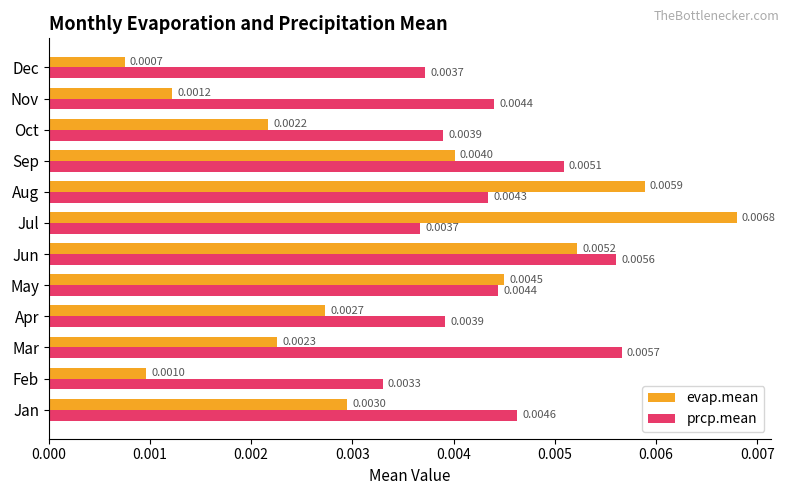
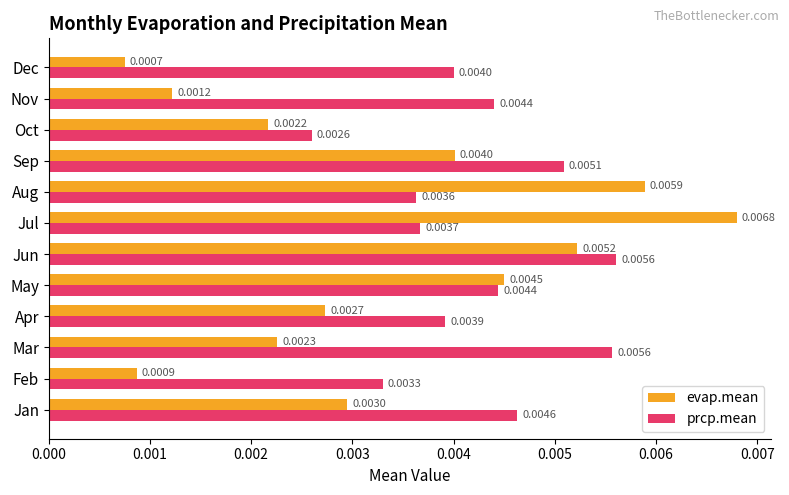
  {
    "evap.mean": {
      "Dec": 0.0007,
      "Nov": 0.0012,
      "Oct": 0.0022,
      "Sep": 0.0040,
      "Aug": 0.0059,
      "Jul": 0.0068,
      "Jun": 0.0052,
      "May": 0.0045,
      "Apr": 0.0027,
      "Mar": 0.0023,
-     "Feb": 0.0010,
+     "Feb": 0.0009,
      "Jan": 0.0030
    },
    "prcp.mean": {
-     "Dec": 0.0037,
+     "Dec": 0.0040,
      "Nov": 0.0044,
-     "Oct": 0.0039,
+     "Oct": 0.0026,
      "Sep": 0.0051,
-     "Aug": 0.0043,
+     "Aug": 0.0036,
      "Jul": 0.0037,
      "Jun": 0.0056,
      "May": 0.0044,
      "Apr": 0.0039,
-     "Mar": 0.0057,
+     "Mar": 0.0056,
      "Feb": 0.0033,
      "Jan": 0.0046
    }
  }
